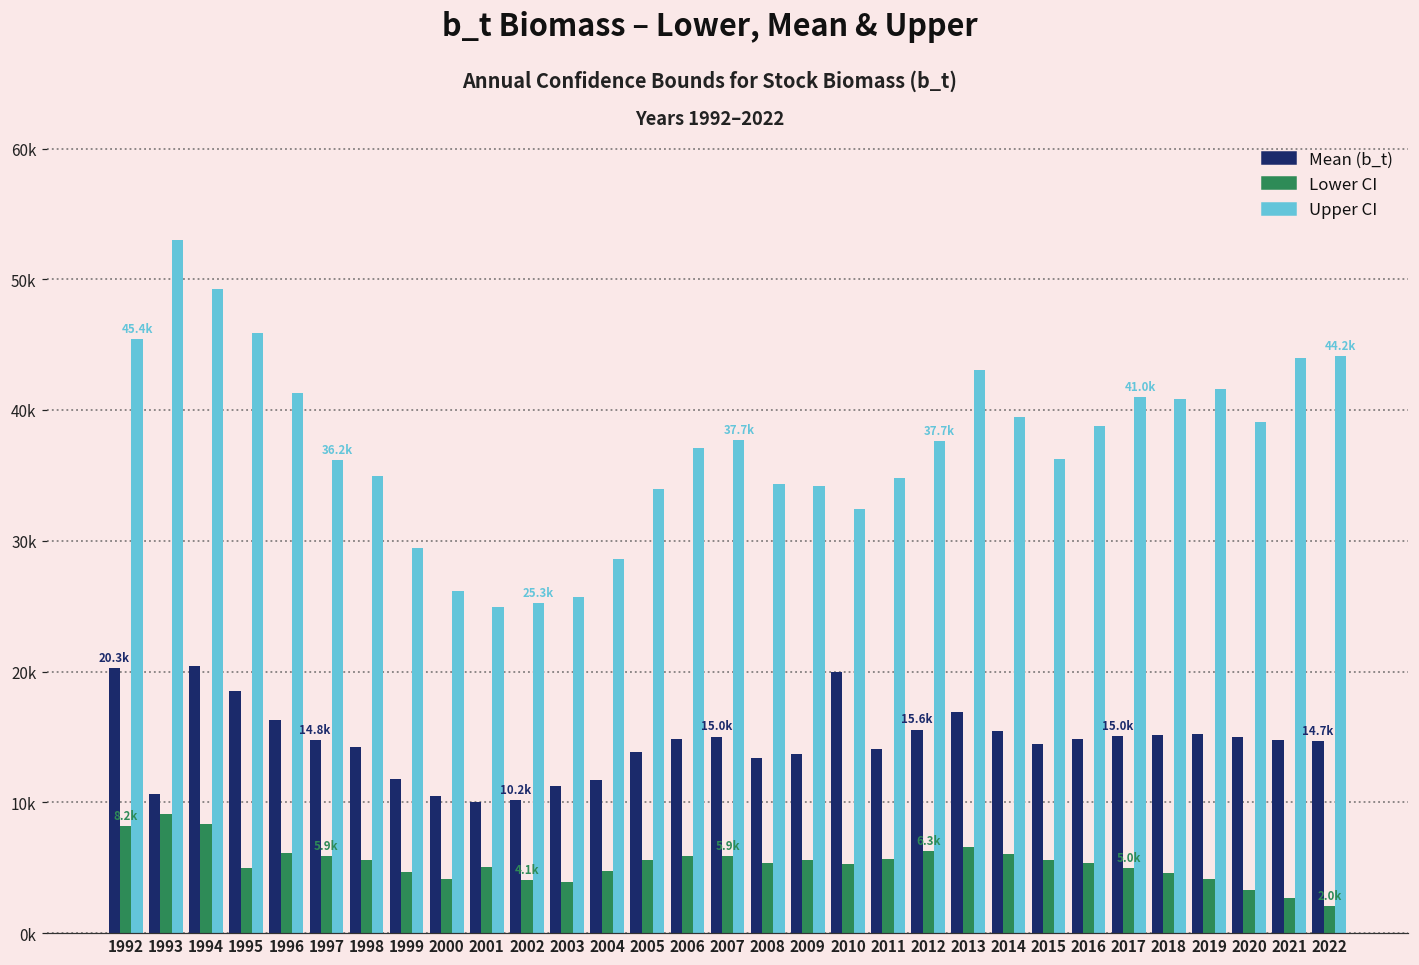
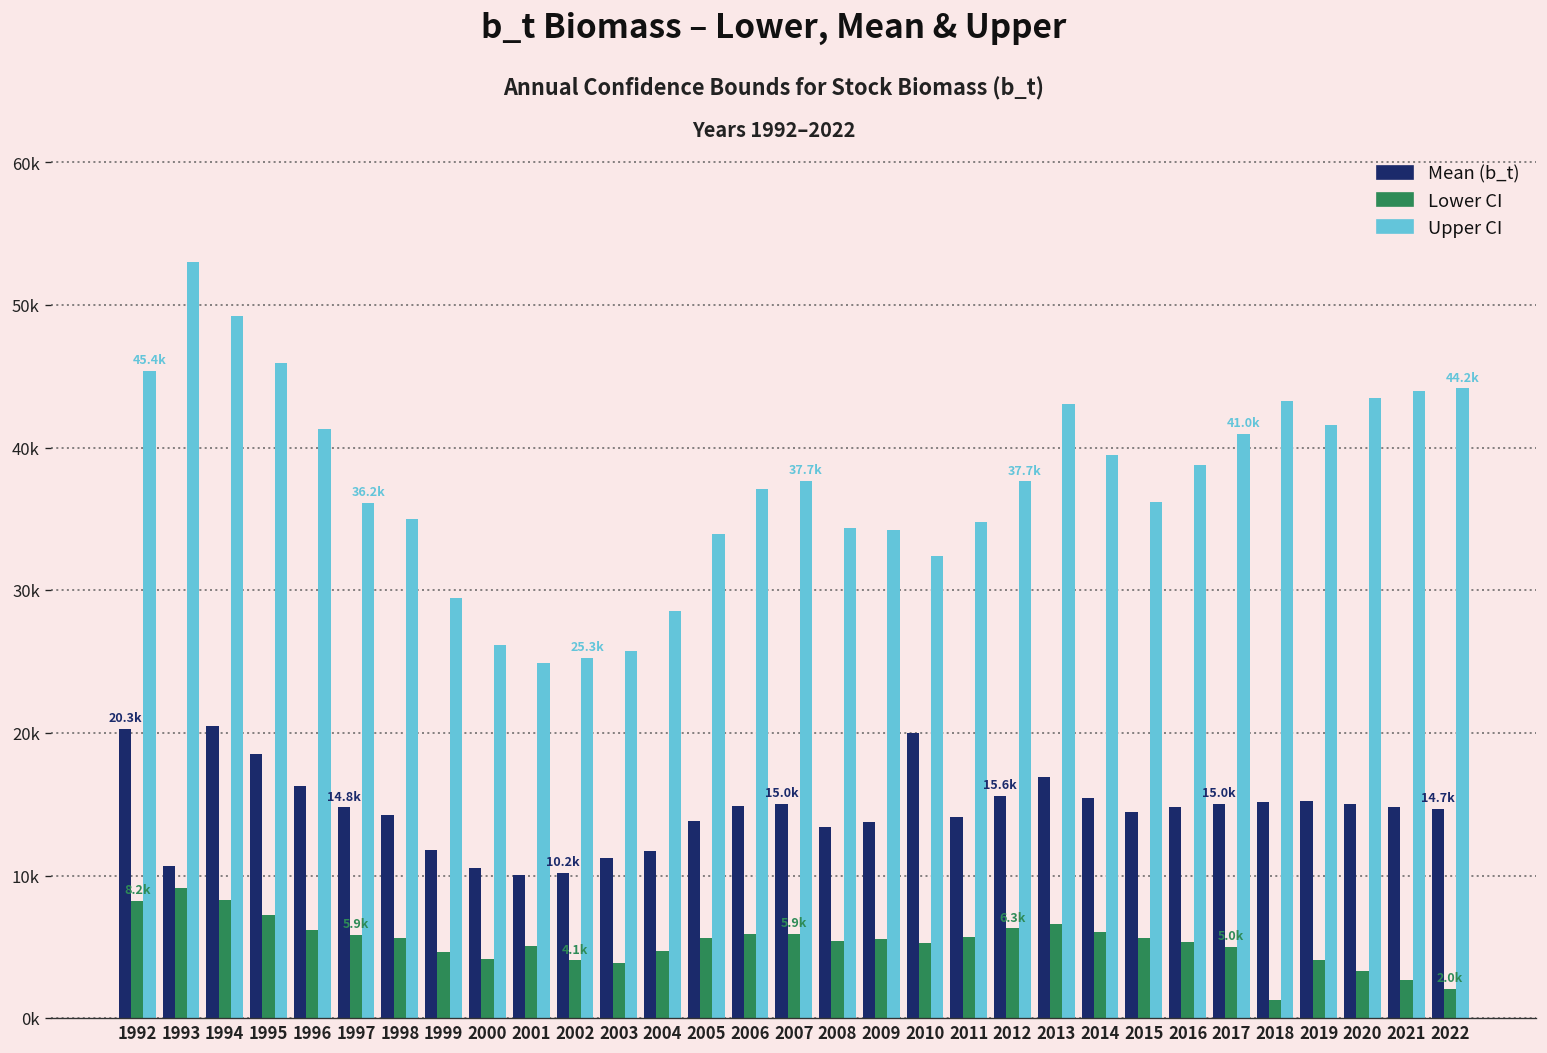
  {
    "Mean (b_t)": {
      "1992": "20.3k",
      "1997": "14.8k",
      "2002": "10.2k",
      "2007": "15.0k",
      "2012": "15.6k",
      "2017": "15.0k",
      "2022": "14.7k"
    },
    "Lower CI": {
      "1993": "9100",
      "1994": "8300",
-     "1995": "5000",
+     "1995": "7200",
      "1996": "6200",
      "1998": "5600",
      "1999": "4700",
      "2000": "4200",
      "2001": "5100",
      "2003": "3900",
      "2004": "4700",
      "2005": "5600",
      "2008": "5400",
      "2009": "5600",
      "2010": "5300",
      "2011": "5700",
      "2013": "6600",
      "2014": "6100",
      "2015": "5600",
      "2016": "5400",
-     "2018": "4600",
+     "2018": "1300",
      "2019": "4100",
      "2020": "3300",
      "2021": "2700"
    },
    "Upper CI": {
      "1993": "53000",
      "1994": "49300",
      "1995": "45900",
      "1996": "41300",
      "1998": "35000",
      "1999": "29500",
      "2000": "26200",
      "2001": "24900",
      "2003": "25700",
      "2004": "28600",
      "2005": "34000",
      "2006": "37100",
      "2008": "34400",
      "2009": "34200",
      "2010": "32400",
      "2011": "34800",
      "2013": "43100",
      "2014": "39500",
      "2015": "36200",
      "2016": "38800",
-     "2018": "40900",
+     "2018": "43300",
      "2019": "41600",
-     "2020": "39100",
+     "2020": "43500",
      "2021": "44000"
    }
  }
